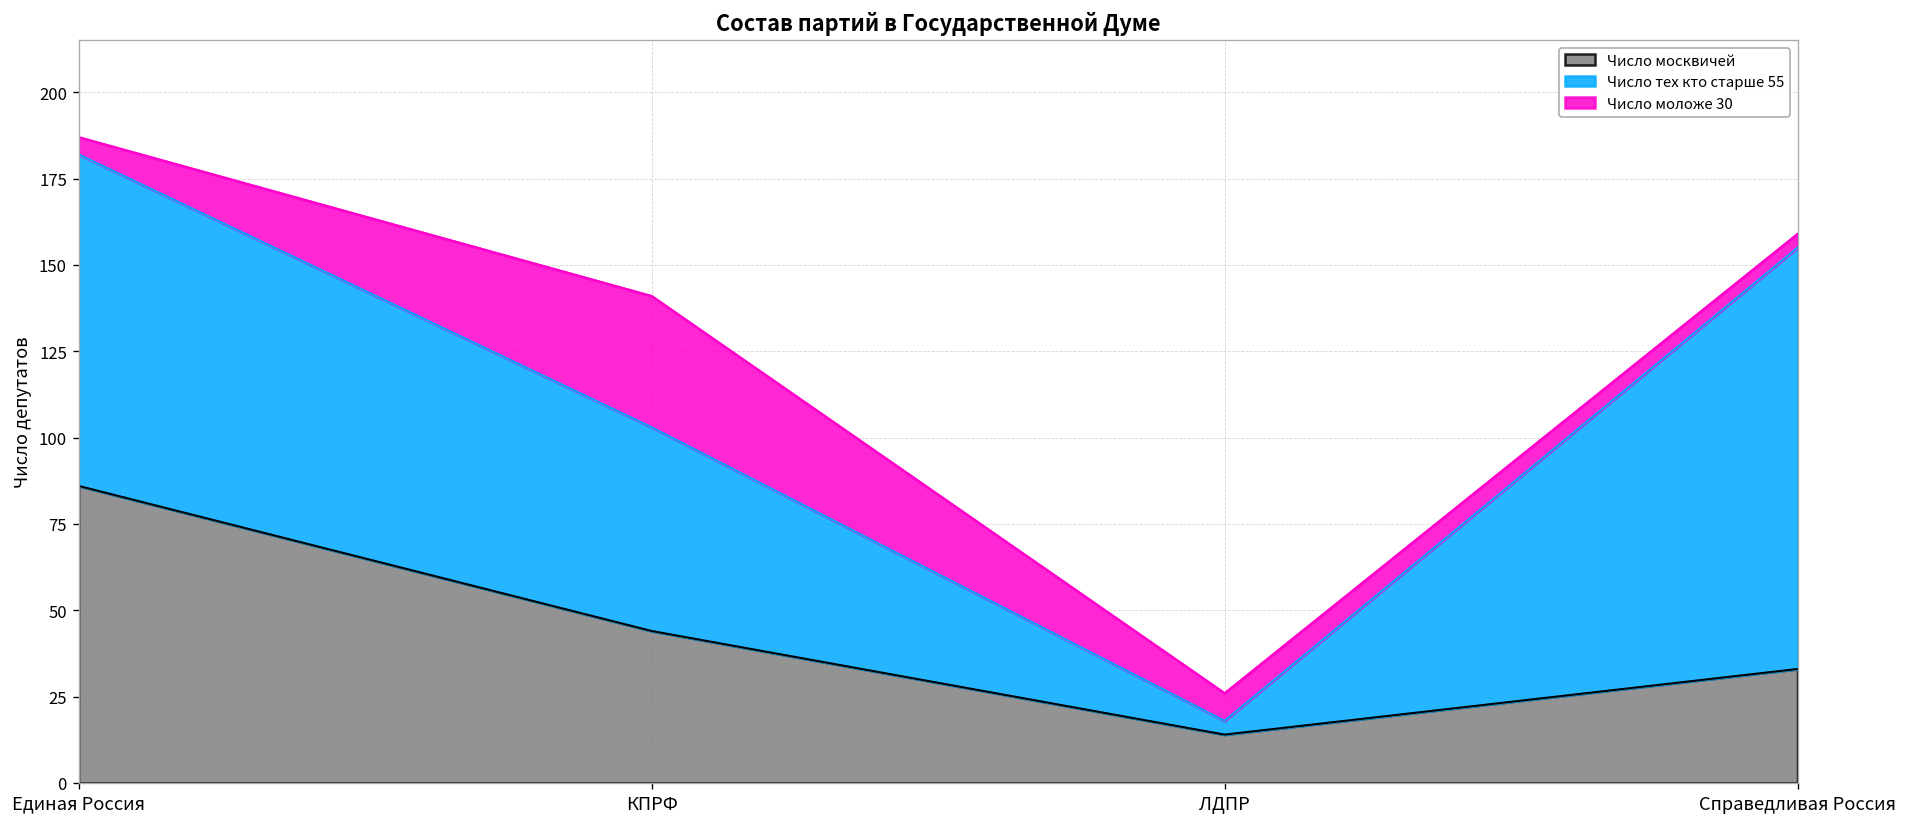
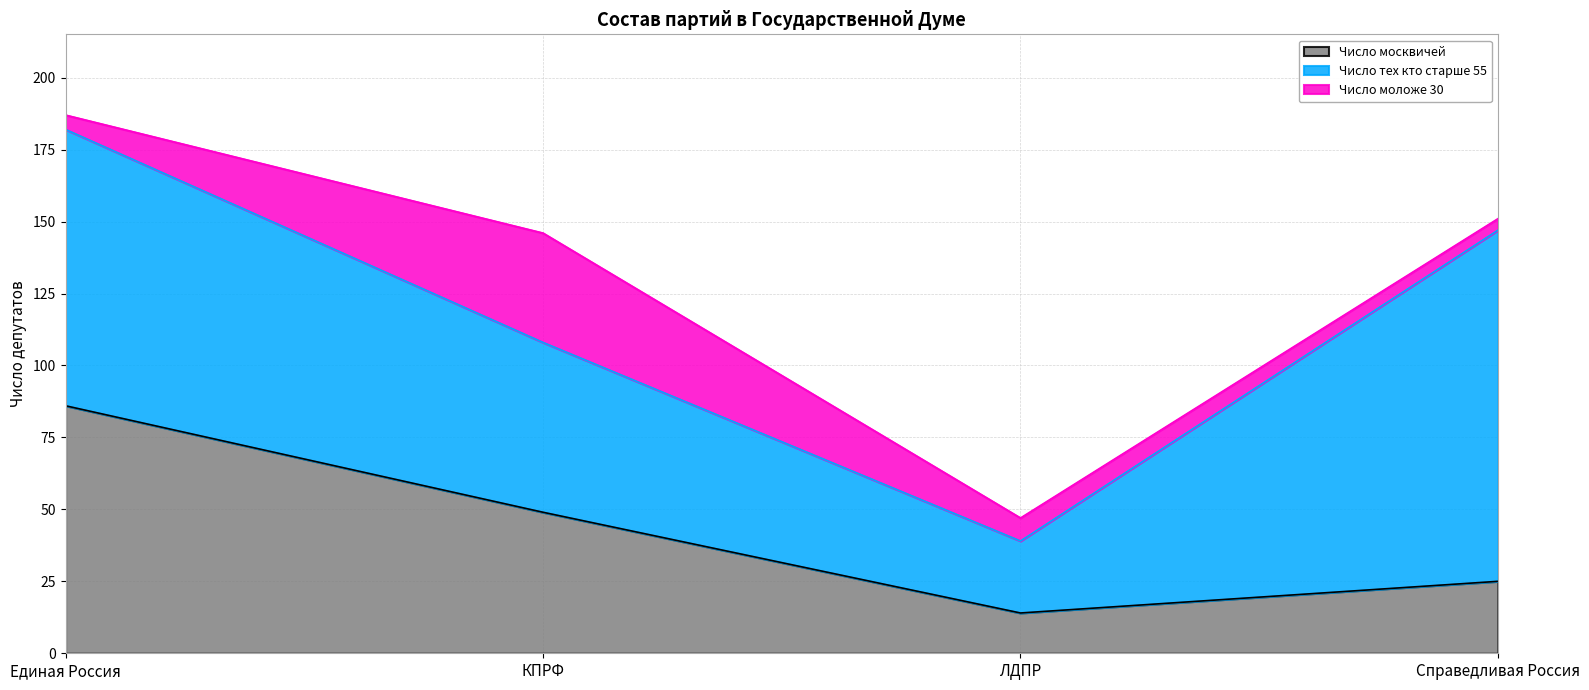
  {
    "Число москвичей": {
      "Единая Россия": 86,
-     "КПРФ": 44,
+     "КПРФ": 49,
      "ЛДПР": 14,
-     "Справедливая Россия": 33
+     "Справедливая Россия": 25
    },
    "Число тех кто старше 55": {
      "Единая Россия": 96,
      "КПРФ": 59,
-     "ЛДПР": 4,
+     "ЛДПР": 25,
      "Справедливая Россия": 122
    },
    "Число моложе 30": {
      "Единая Россия": 5,
      "КПРФ": 38,
      "ЛДПР": 8,
      "Справедливая Россия": 4
    }
  }
